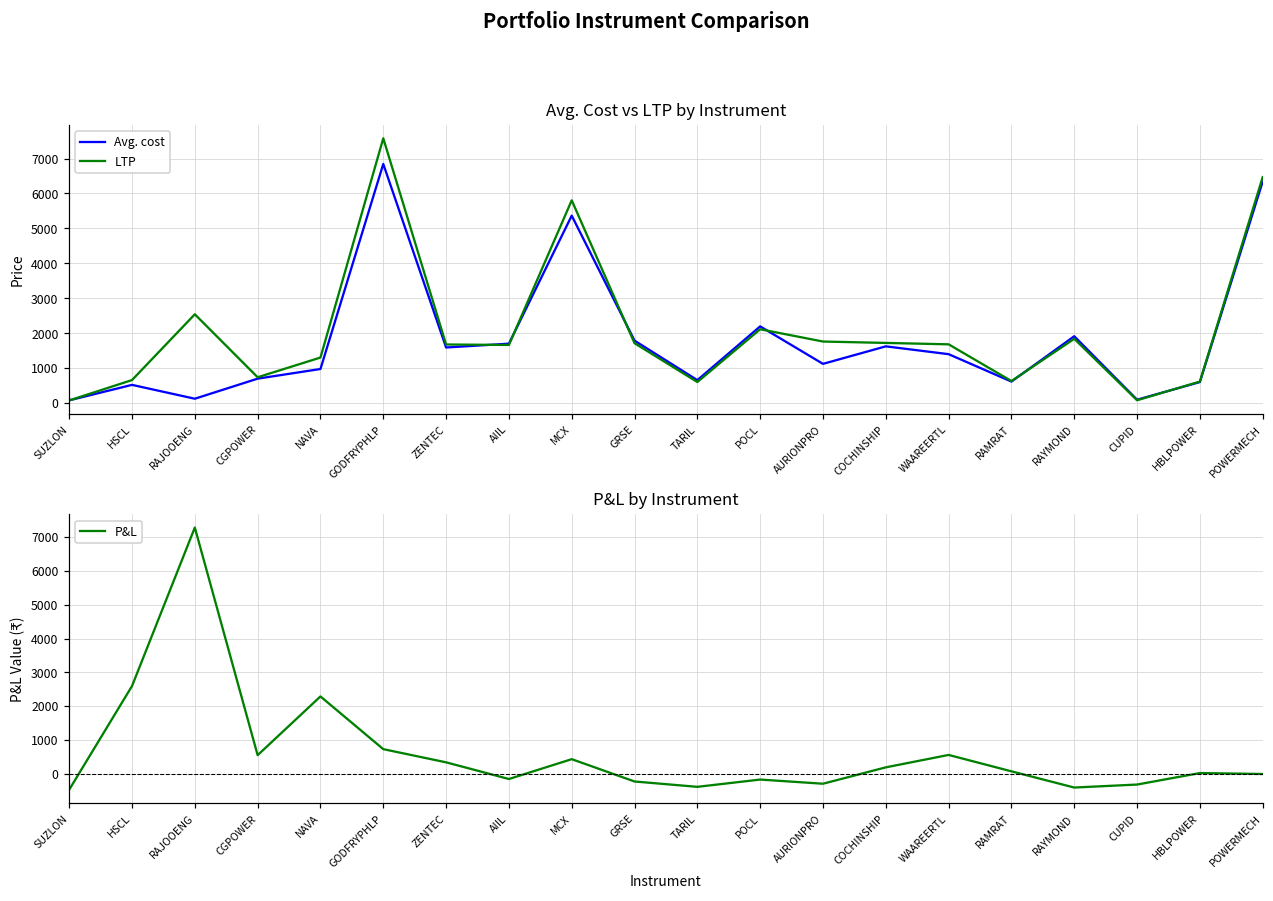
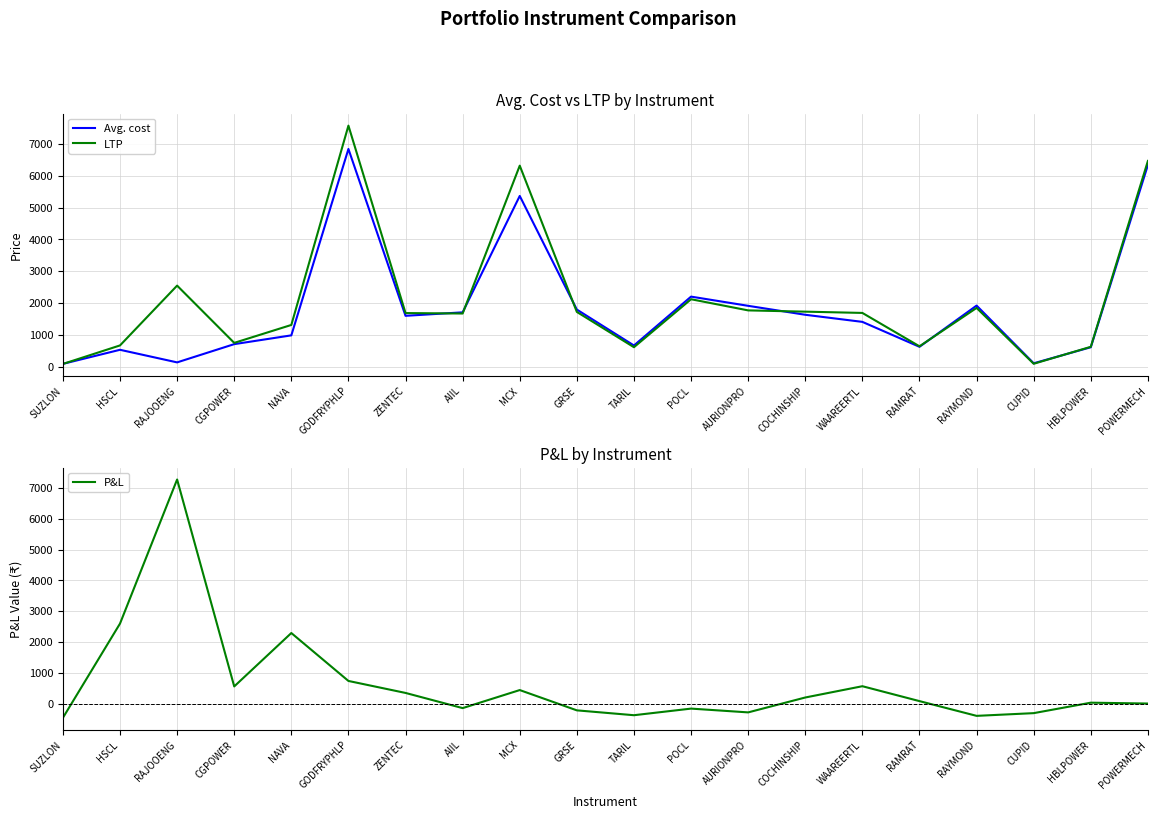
  {
    "Avg. Cost vs LTP by Instrument": {
      "Avg. cost": {
        "HSCL": 500,
        "RAJOOENG": 100,
        "NAVA": 1000,
        "GODFRYPHLP": 6800,
        "ZENTEC": 1600,
        "MCX": 5400,
        "POCL": 2200,
-       "AURIONPRO": 1100,
+       "AURIONPRO": 1900,
        "COCHINSHIP": 1600,
        "WAAREERTL": 1400,
        "POWERMECH": 6300
      },
      "LTP": {
        "HSCL": 700,
        "RAJOOENG": 2500,
        "NAVA": 1300,
        "GODFRYPHLP": 7600,
        "ZENTEC": 1700,
-       "MCX": 5800,
+       "MCX": 6300,
        "POCL": 2100,
        "AURIONPRO": 1800,
        "COCHINSHIP": 1700,
        "WAAREERTL": 1700,
        "POWERMECH": 6500
      }
    },
    "P&L by Instrument": {
      "SUZLON": -500,
      "HSCL": 2600,
      "RAJOOENG": 7300,
      "CGPOWER": 600,
      "NAVA": 2300,
      "GODFRYPHLP": 700,
      "ZENTEC": 300,
      "AIIL": -100,
      "MCX": 400,
      "GRSE": -200,
      "TARIL": -400,
      "POCL": -200,
      "AURIONPRO": -300,
      "COCHINSHIP": 200,
      "WAAREERTL": 600,
      "RAMRAT": 100,
      "RAYMOND": -400,
      "CUPID": -300,
      "HBLPOWER": 0,
      "POWERMECH": 0
    }
  }
